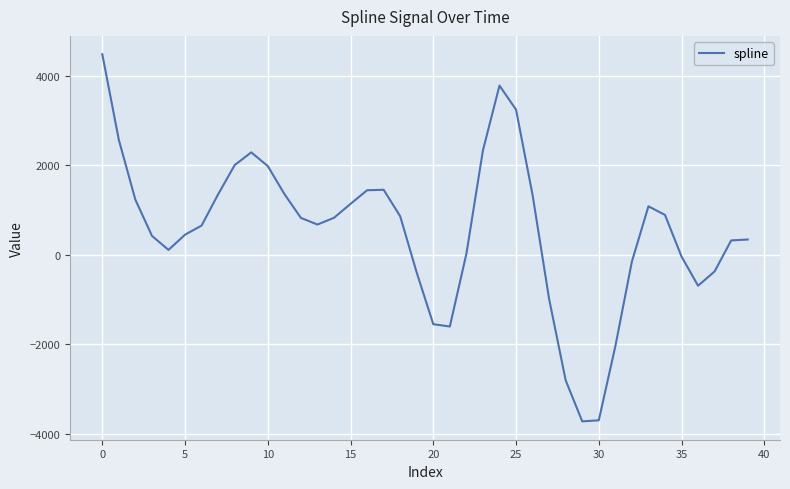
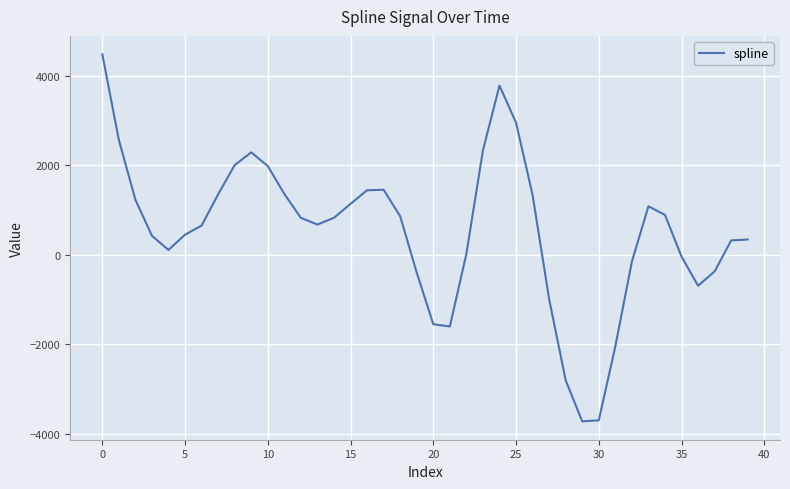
  {
    "0": 4500,
    "5": 400,
    "10": 2000,
    "15": 1100,
    "20": -1600,
-   "25": 3200,
+   "25": 3000,
    "30": -3700,
    "35": 0
  }
